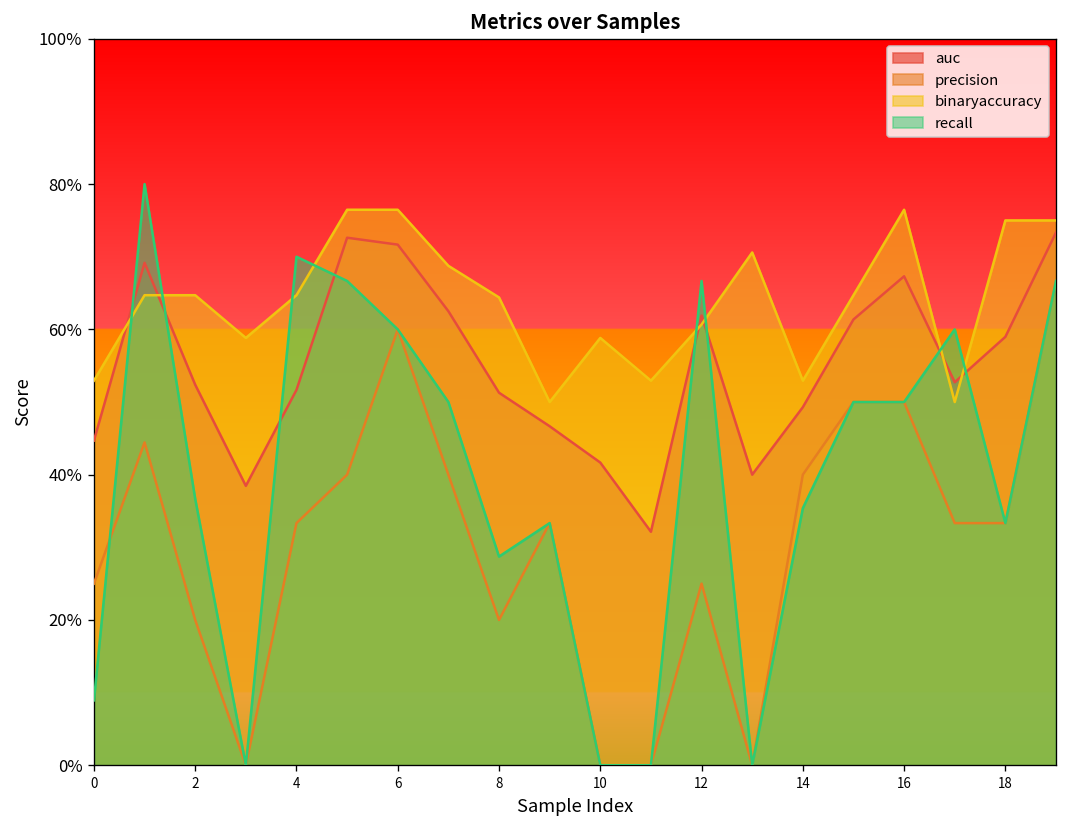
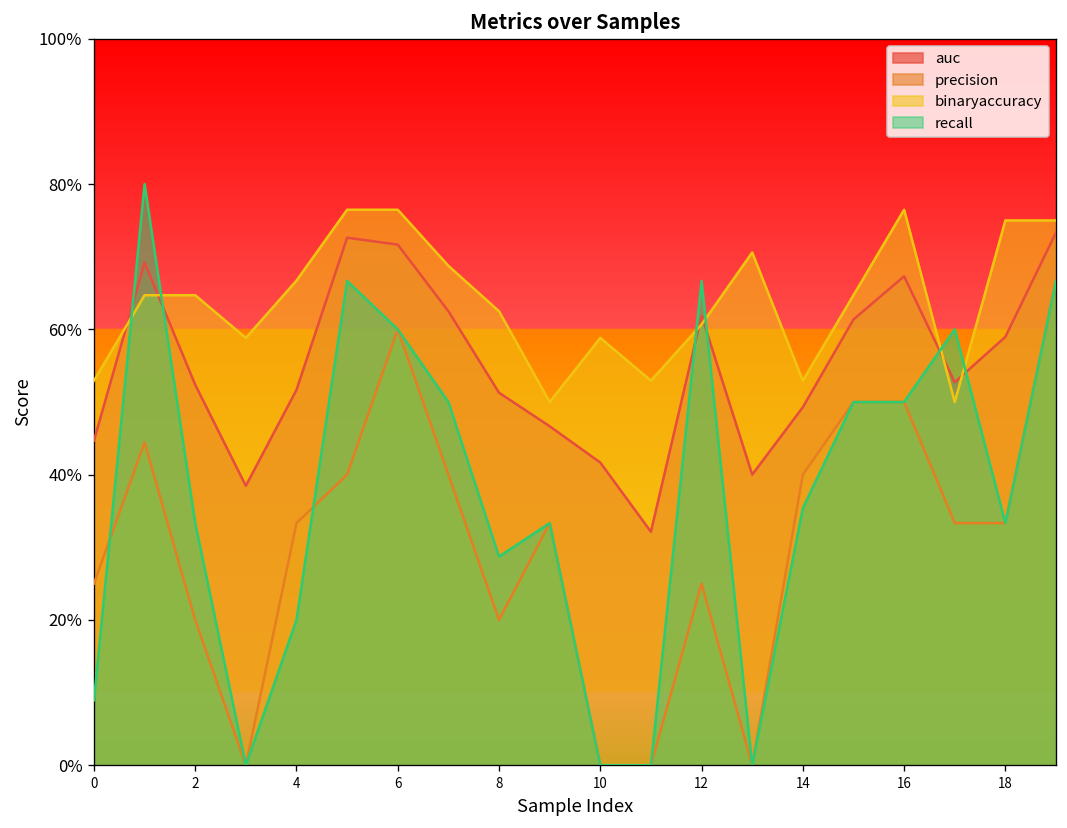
  {
    "binaryaccuracy": {
      "0": "53%",
      "2": "65%",
-     "4": "65%",
+     "4": "67%",
      "6": "76%",
-     "8": "64%",
+     "8": "63%",
      "10": "59%",
      "12": "61%",
      "14": "53%",
      "16": "76%",
      "18": "75%"
    },
    "recall": {
      "0": "9%",
-     "2": "37%",
-     "4": "70%",
+     "2": "33%",
+     "4": "20%",
      "8": "29%",
      "12": "67%",
      "14": "35%"
    }
  }
